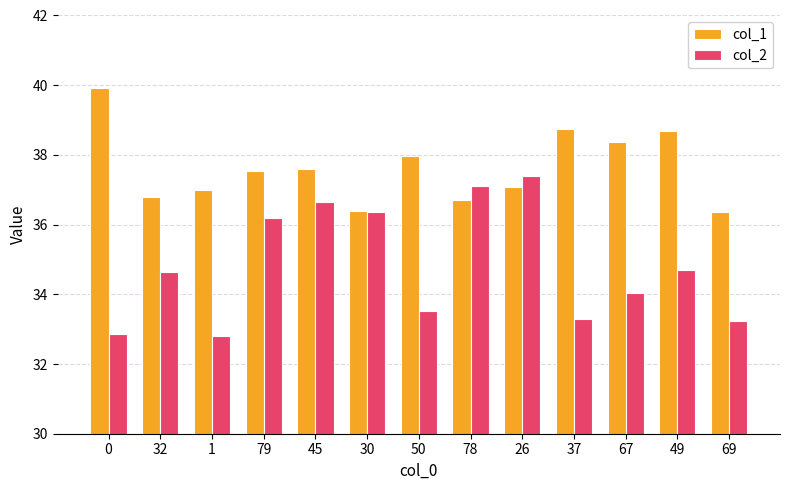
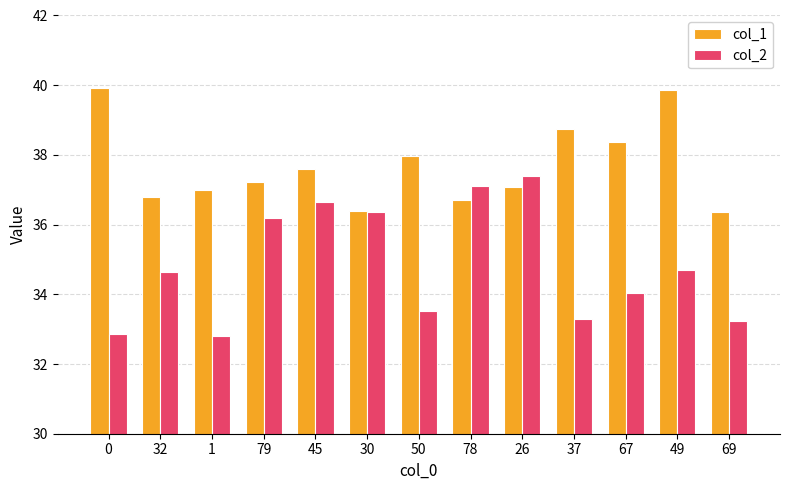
  {
    "col_1": {
      "0": 39.9,
      "32": 36.8,
      "1": 37.0,
-     "79": 37.6,
+     "79": 37.2,
      "45": 37.6,
      "30": 36.4,
      "50": 38.0,
      "78": 36.7,
      "26": 37.1,
      "37": 38.7,
      "67": 38.4,
-     "49": 38.7,
+     "49": 39.9,
      "69": 36.4
    },
    "col_2": {
      "0": 32.9,
      "32": 34.6,
      "1": 32.8,
      "79": 36.2,
      "45": 36.7,
      "30": 36.3,
      "50": 33.5,
      "78": 37.1,
      "26": 37.4,
      "37": 33.3,
      "67": 34.0,
      "49": 34.7,
      "69": 33.2
    }
  }
